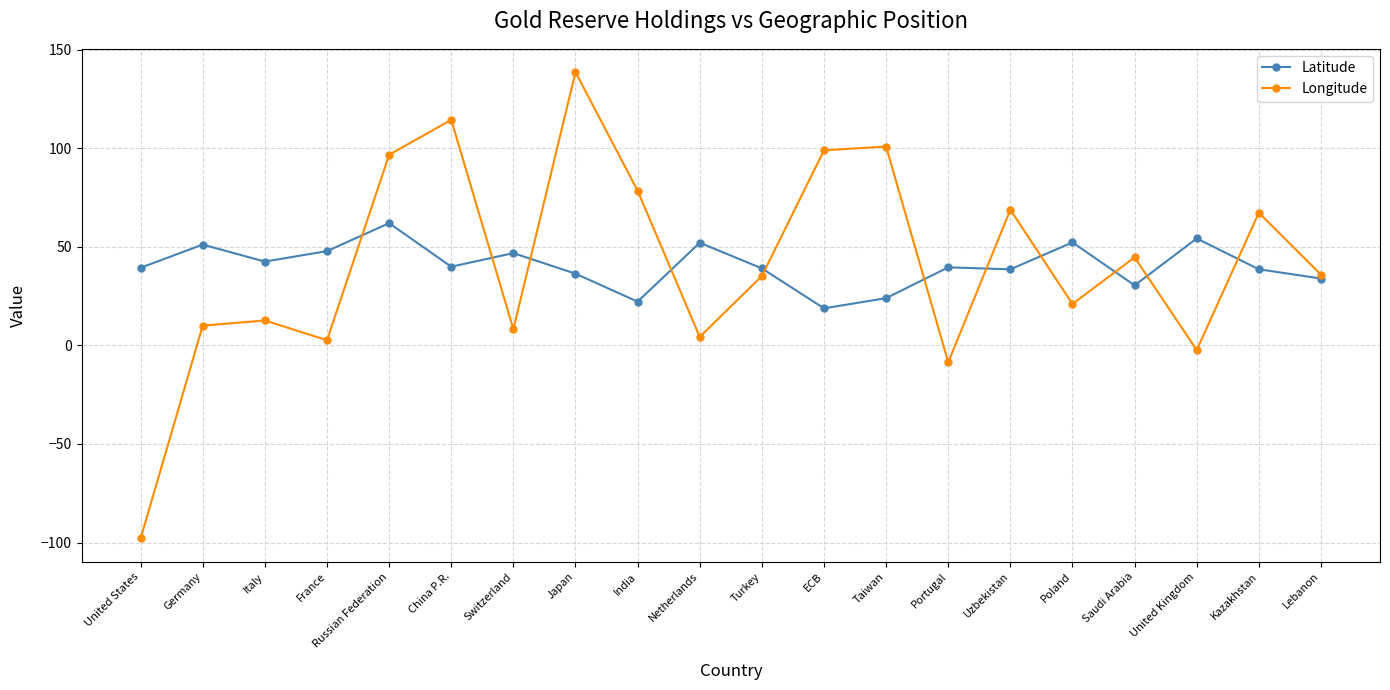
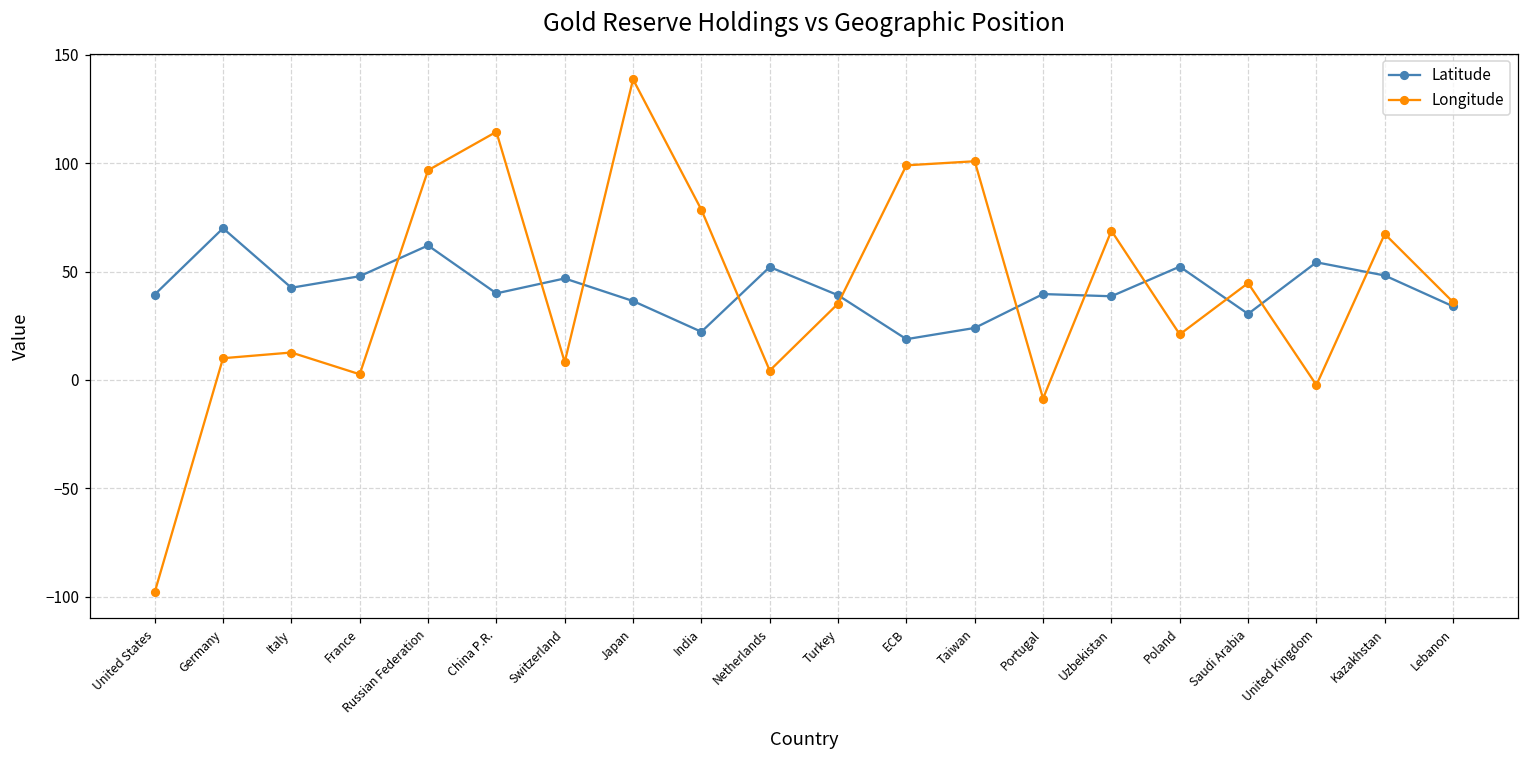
  {
    "Latitude": {
      "United States": 39,
-     "Germany": 51,
+     "Germany": 70,
      "Italy": 43,
      "France": 48,
      "Russian Federation": 62,
      "China P.R.": 40,
      "Switzerland": 47,
      "Japan": 36,
      "India": 22,
      "Netherlands": 52,
      "Turkey": 39,
      "ECB": 19,
      "Taiwan": 24,
      "Portugal": 40,
      "Uzbekistan": 39,
      "Poland": 52,
      "Saudi Arabia": 30,
      "United Kingdom": 54,
-     "Kazakhstan": 39,
+     "Kazakhstan": 48,
      "Lebanon": 34
    },
    "Longitude": {
      "United States": -98,
      "Germany": 10,
      "Italy": 13,
      "France": 3,
      "Russian Federation": 97,
      "China P.R.": 114,
      "Switzerland": 8,
      "Japan": 139,
      "India": 78,
      "Netherlands": 4,
      "Turkey": 35,
      "ECB": 99,
      "Taiwan": 101,
      "Portugal": -9,
      "Uzbekistan": 69,
      "Poland": 21,
      "Saudi Arabia": 45,
      "United Kingdom": -2,
      "Kazakhstan": 67,
      "Lebanon": 36
    }
  }
